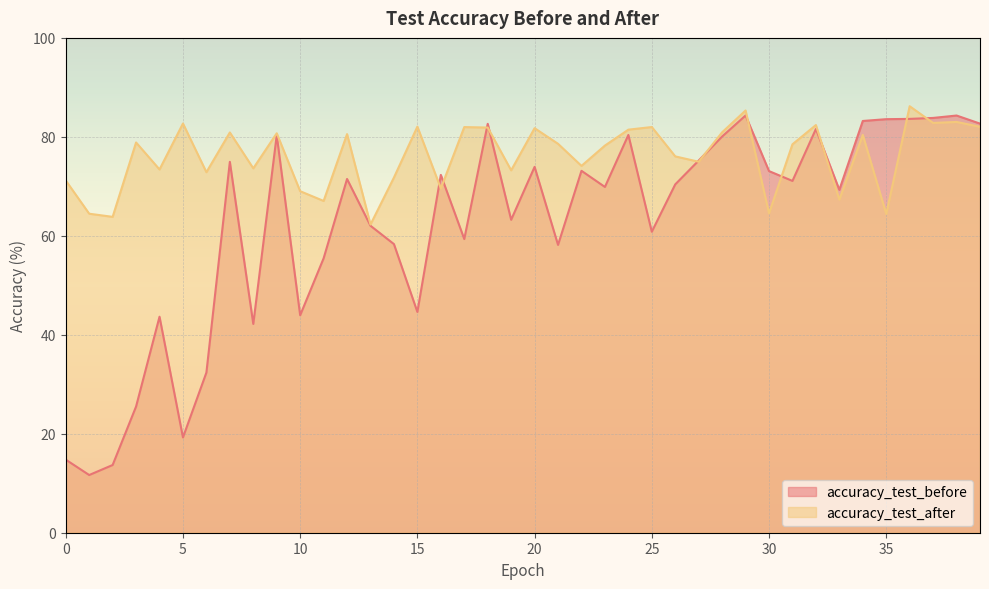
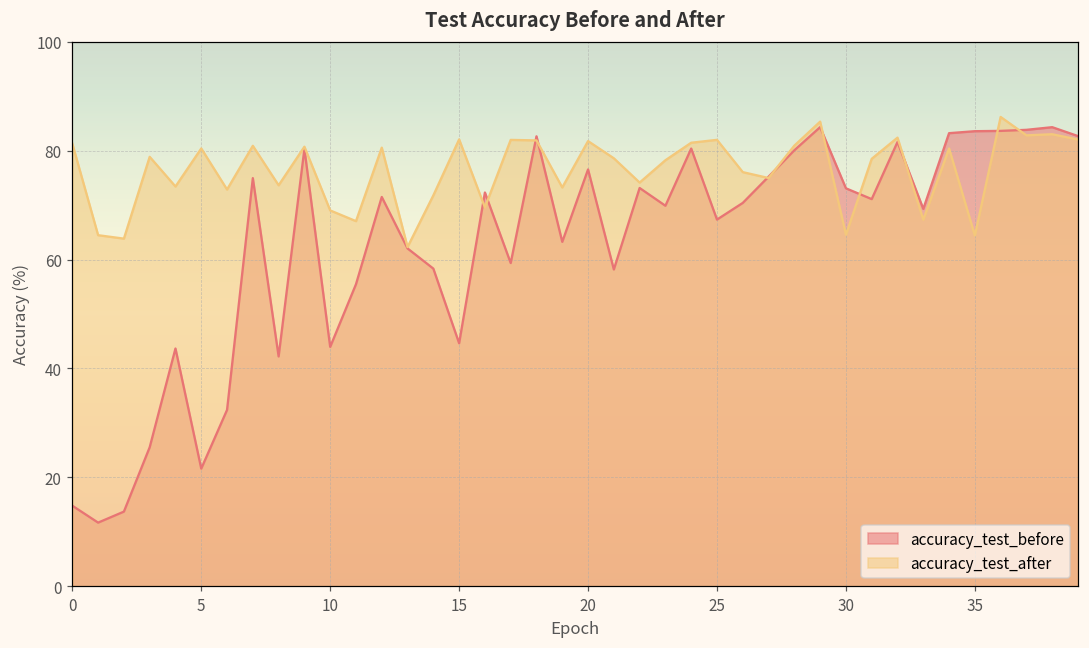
  {
    "accuracy_test_before": {
      "0": 15,
-     "5": 19,
+     "5": 22,
      "10": 44,
      "15": 45,
-     "20": 74,
-     "25": 61,
+     "20": 77,
+     "25": 67,
      "30": 73,
      "35": 84
    },
    "accuracy_test_after": {
-     "0": 71,
-     "5": 83,
+     "0": 81,
+     "5": 80,
      "10": 69,
      "15": 82,
      "20": 82,
      "25": 82,
      "30": 65,
      "35": 64
    }
  }
